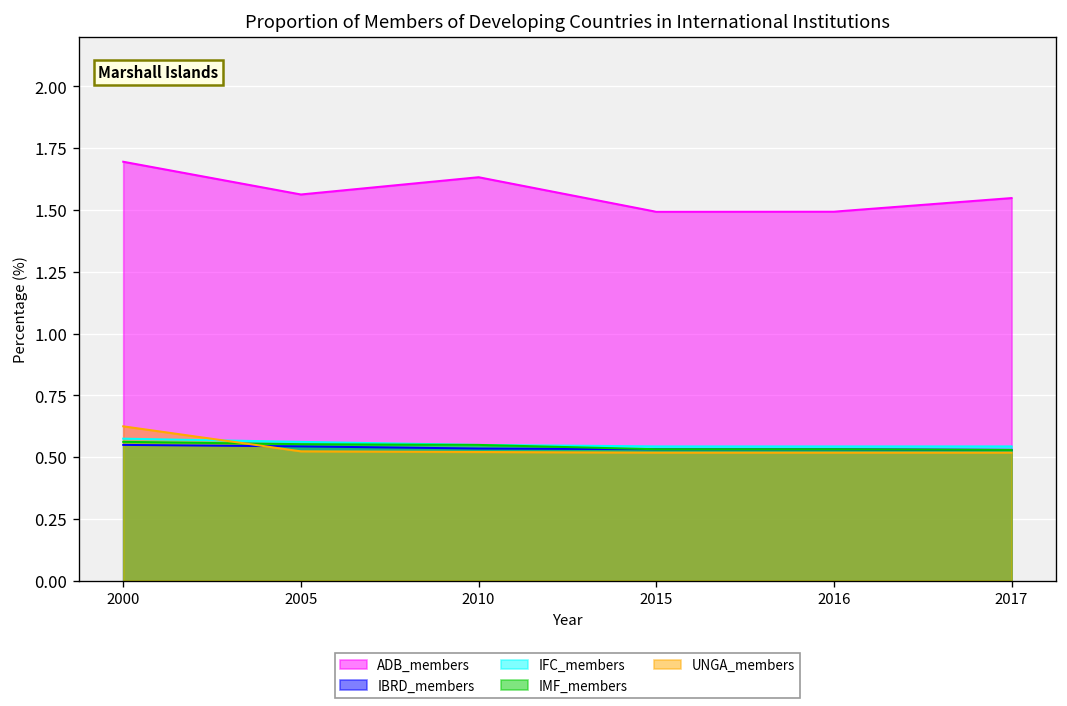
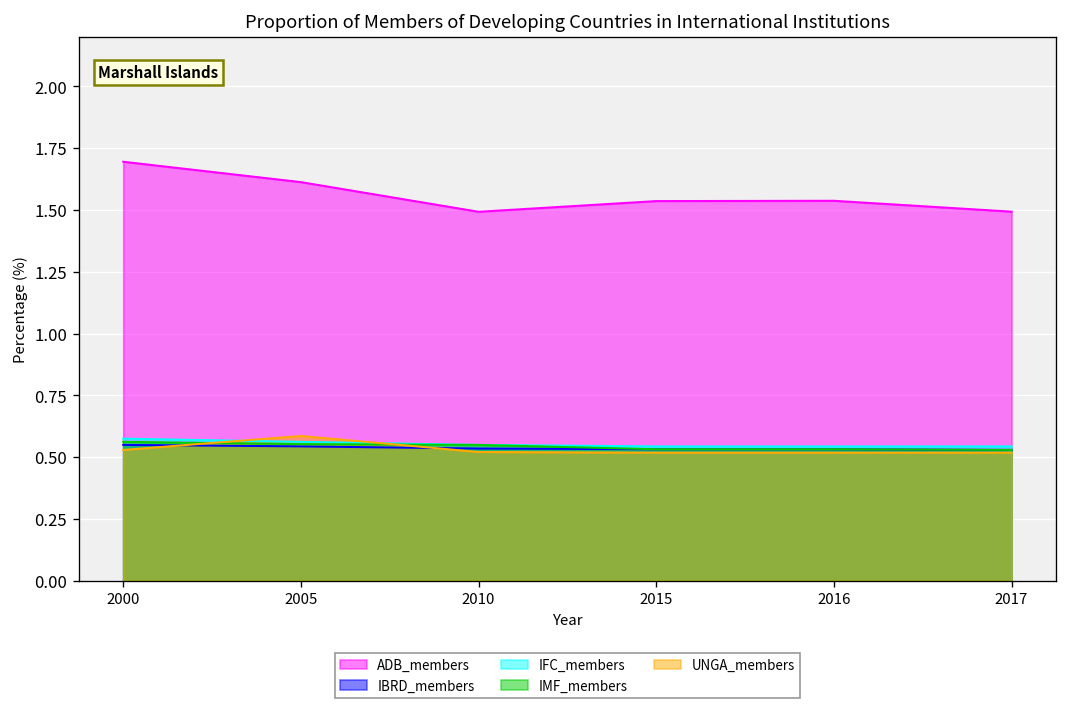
  {
    "ADB_members": {
      "2000": 1.69,
-     "2005": 1.56,
-     "2010": 1.63,
-     "2015": 1.49,
-     "2016": 1.49,
-     "2017": 1.55
+     "2005": 1.61,
+     "2010": 1.49,
+     "2015": 1.54,
+     "2016": 1.54,
+     "2017": 1.49
    },
    "IBRD_members": {
      "2000": 0.55,
      "2010": 0.53
    },
    "IFC_members": {
      "2000": 0.57,
      "2017": 0.54
    },
    "IMF_members": {
      "2000": 0.56
    },
    "UNGA_members": {
-     "2000": 0.62,
-     "2005": 0.52,
+     "2000": 0.53,
+     "2005": 0.59,
      "2010": 0.52,
      "2015": 0.52,
      "2016": 0.52
    }
  }
